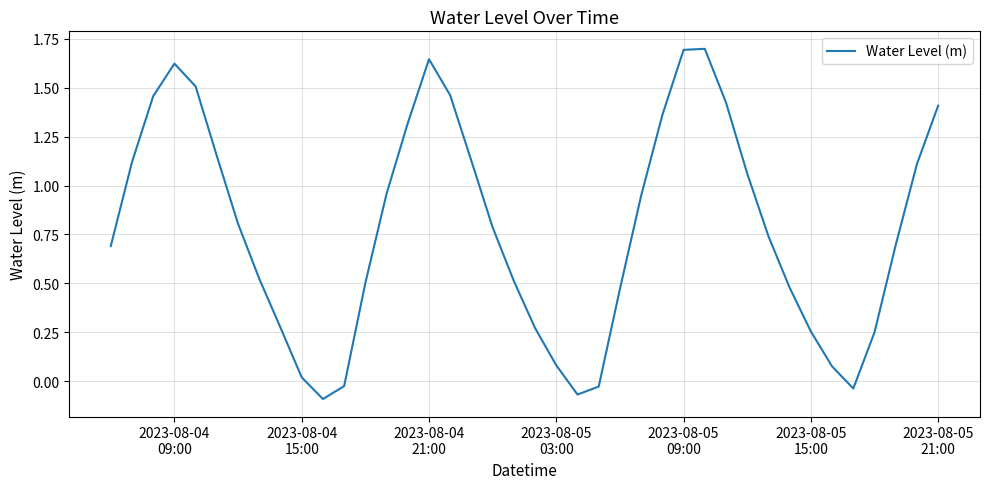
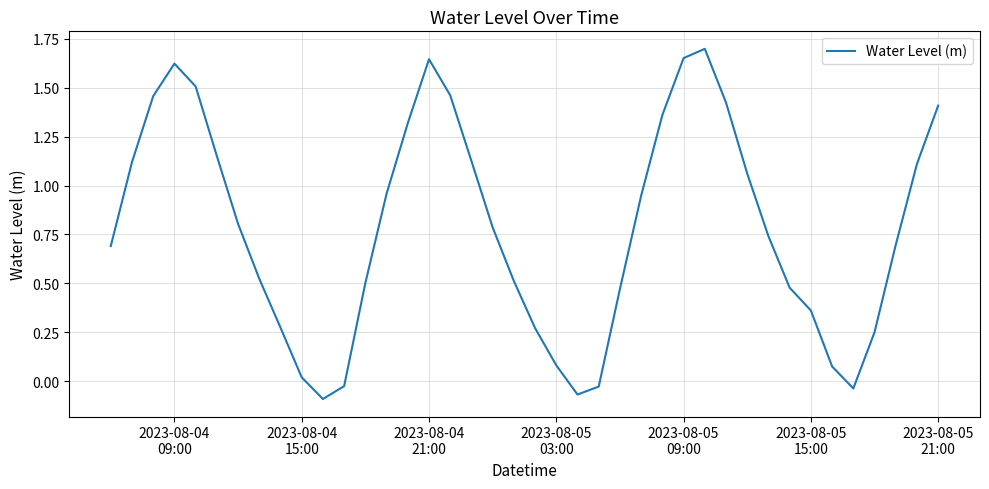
  {
    "2023-08-04 09:00": 1.62,
    "2023-08-04 15:00": 0.02,
    "2023-08-04 21:00": 1.64,
    "2023-08-05 03:00": 0.08,
-   "2023-08-05 09:00": 1.69,
-   "2023-08-05 15:00": 0.25,
+   "2023-08-05 09:00": 1.65,
+   "2023-08-05 15:00": 0.36,
    "2023-08-05 21:00": 1.41
  }
